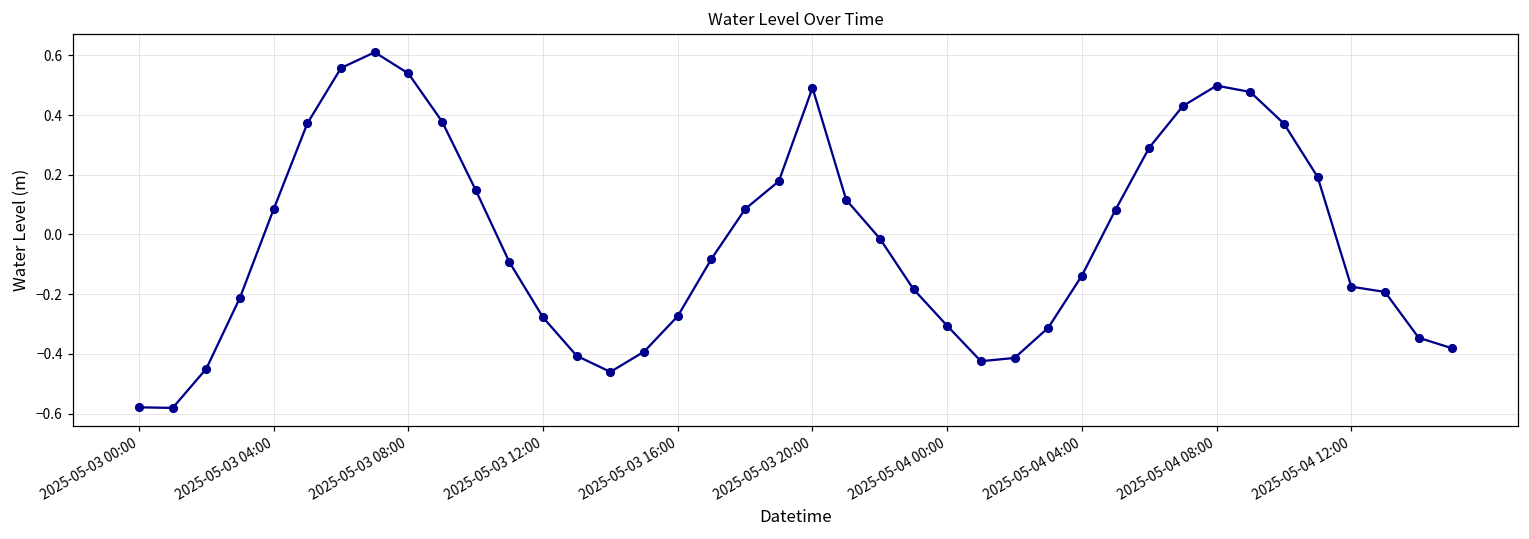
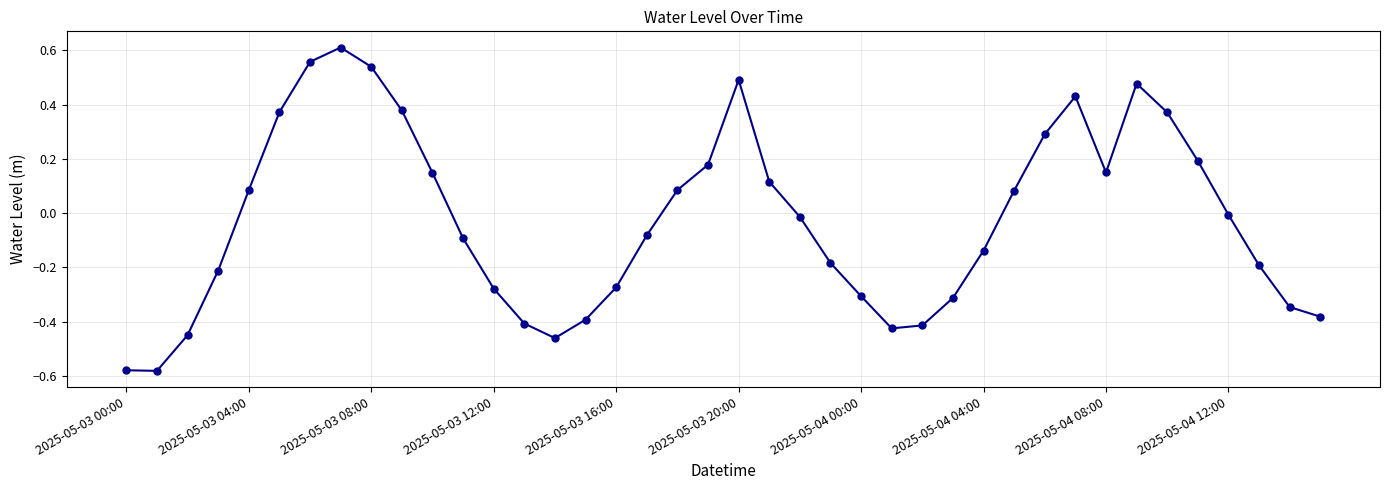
  {
    "2025-05-03 00:00": -0.58,
    "2025-05-03 04:00": 0.09,
    "2025-05-03 08:00": 0.54,
    "2025-05-03 12:00": -0.28,
    "2025-05-03 16:00": -0.27,
    "2025-05-03 20:00": 0.49,
    "2025-05-04 00:00": -0.31,
    "2025-05-04 04:00": -0.14,
-   "2025-05-04 08:00": 0.50,
-   "2025-05-04 12:00": -0.17
+   "2025-05-04 08:00": 0.15,
+   "2025-05-04 12:00": -0.01
  }
